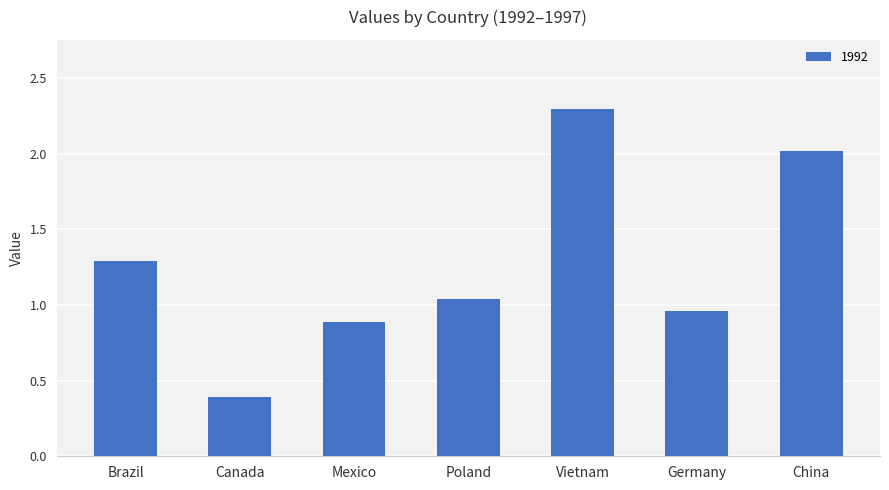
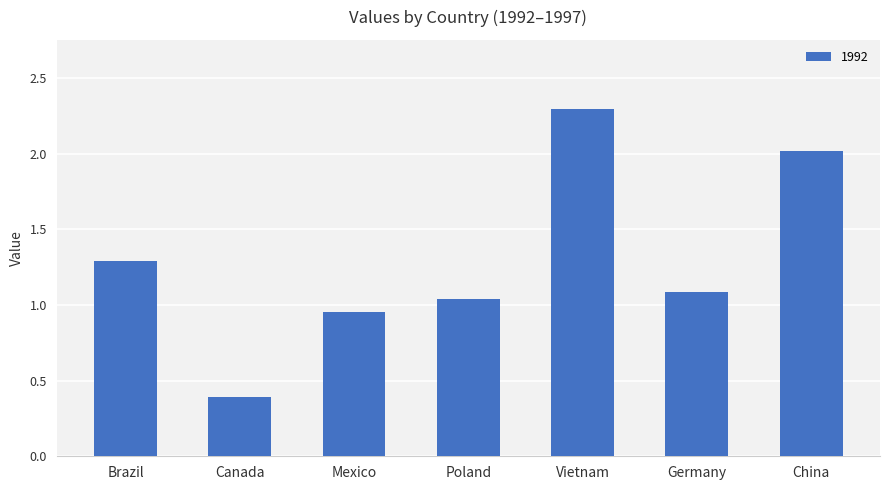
  {
    "Brazil": 1.29,
    "Canada": 0.39,
-   "Mexico": 0.89,
+   "Mexico": 0.95,
    "Poland": 1.04,
    "Vietnam": 2.29,
-   "Germany": 0.96,
+   "Germany": 1.08,
    "China": 2.02
  }
